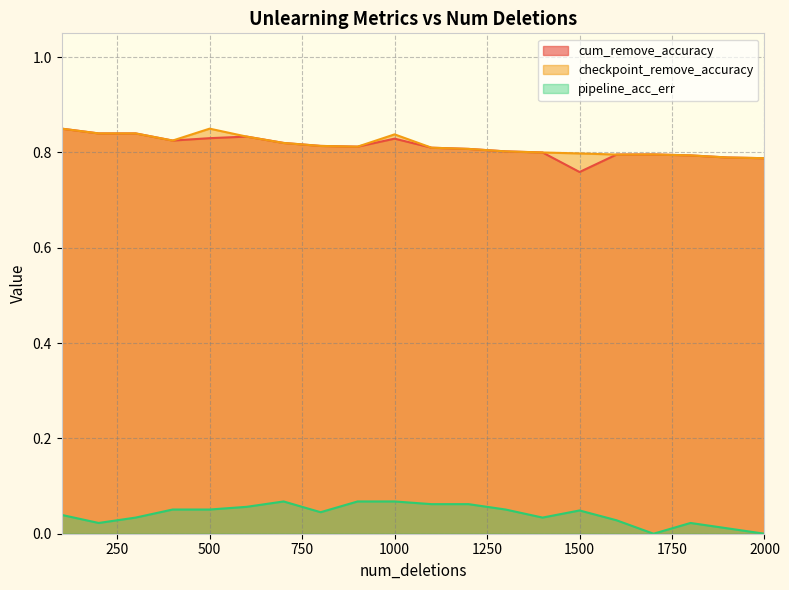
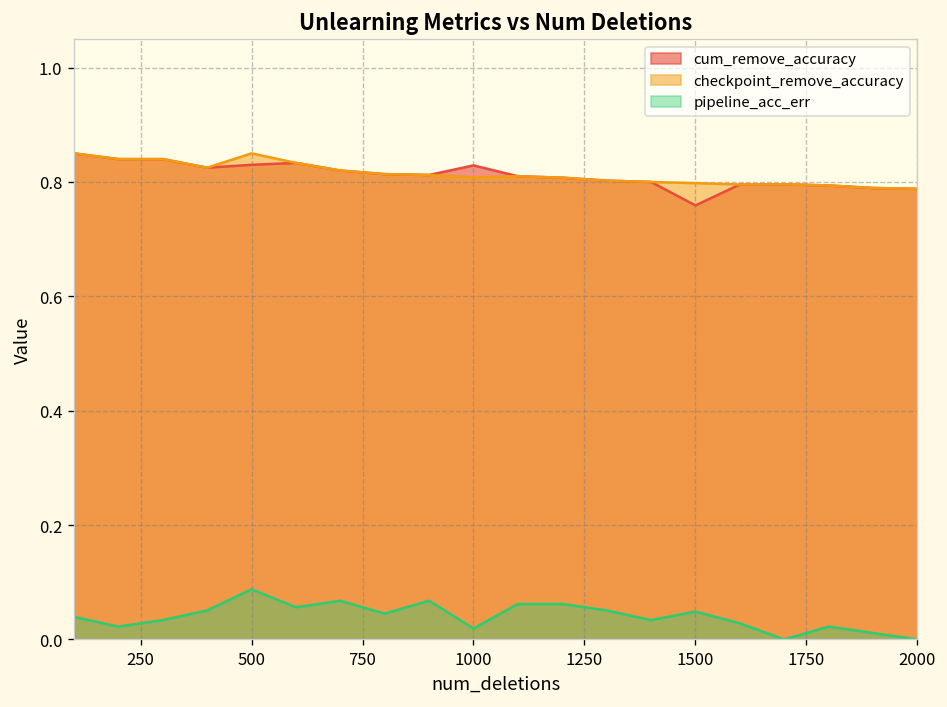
  {
    "cum_remove_accuracy": {
      "500": 0.83,
      "1000": 0.83,
      "1500": 0.76
    },
    "checkpoint_remove_accuracy": {
      "500": 0.85,
-     "1000": 0.84,
+     "1000": 0.81,
      "1500": 0.80
    },
    "pipeline_acc_err": {
-     "500": 0.05,
-     "1000": 0.07,
+     "500": 0.09,
+     "1000": 0.02,
      "1500": 0.05,
      "2000": 0.00
    }
  }
